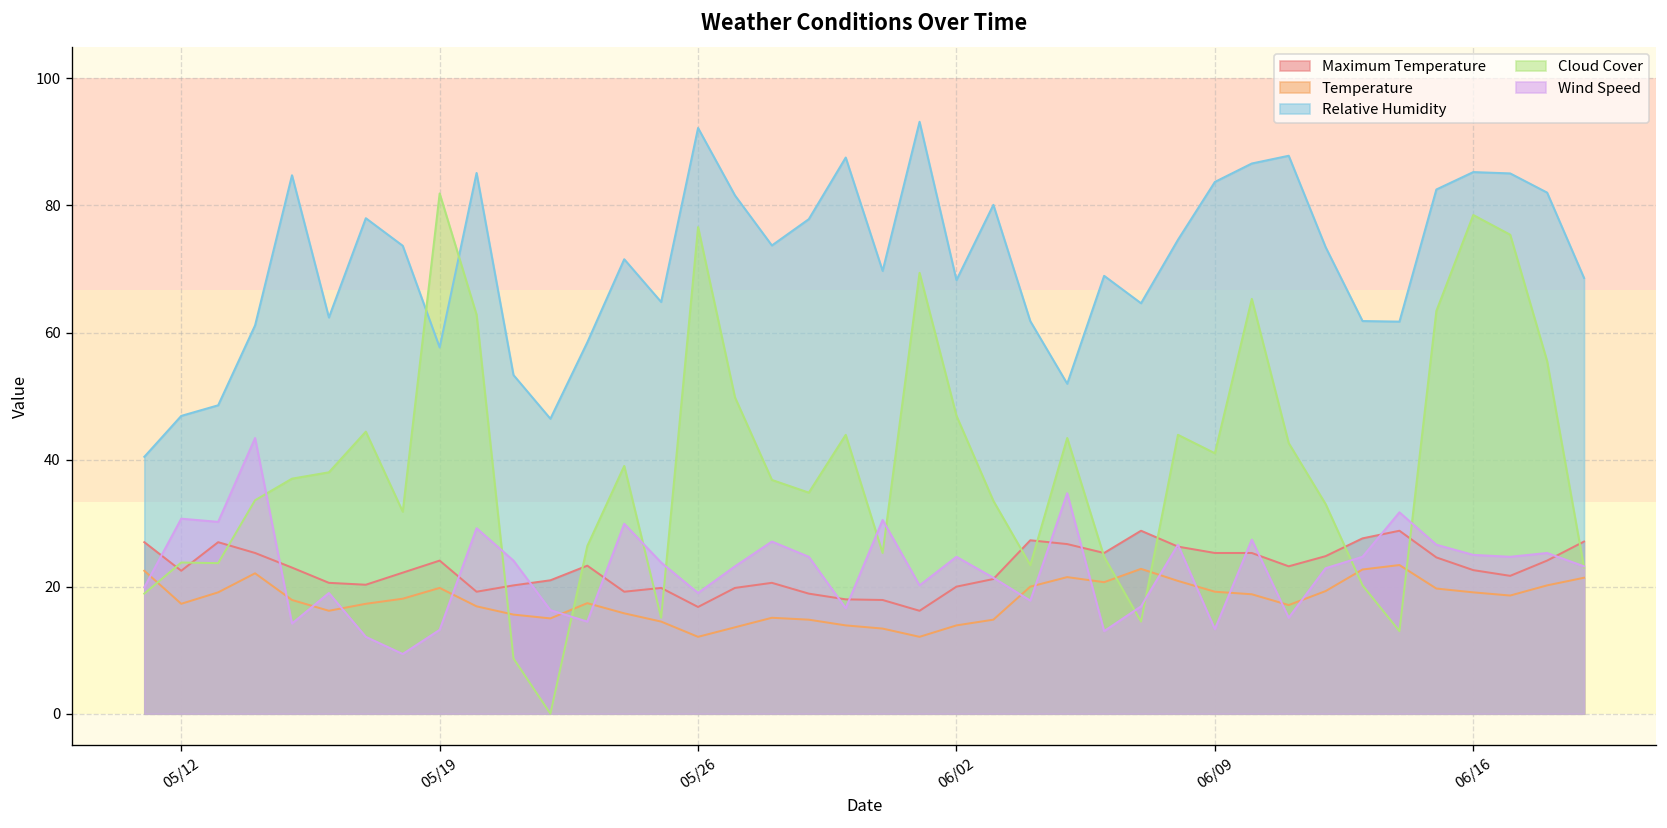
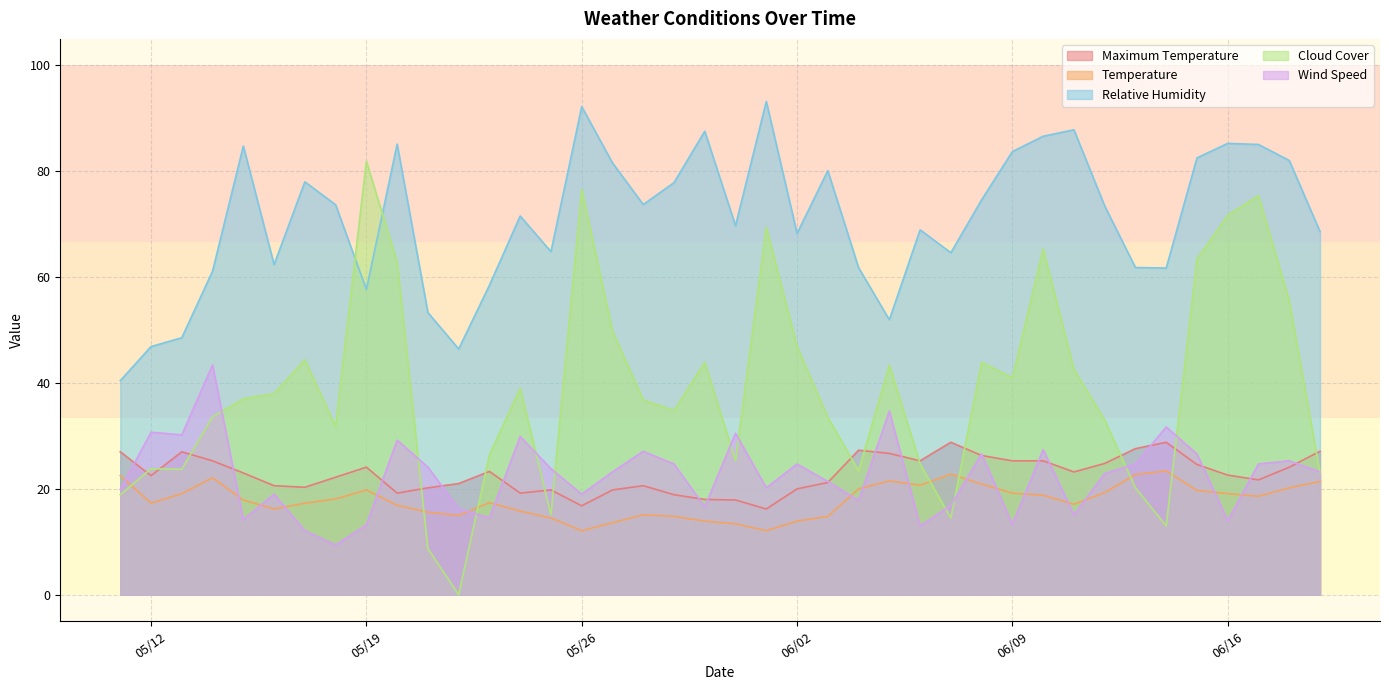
  {
    "Relative Humidity": {
      "05/12": 47,
      "05/19": 58,
      "05/26": 92,
      "06/02": 68,
      "06/09": 84,
      "06/16": 85
    },
    "Cloud Cover": {
      "05/12": 24,
      "05/19": 82,
      "05/26": 77,
      "06/02": 47,
      "06/09": 41,
-     "06/16": 79
+     "06/16": 72
    },
    "Wind Speed": {
      "05/12": 31,
      "05/19": 13,
      "05/26": 19,
      "06/02": 25,
      "06/09": 13,
-     "06/16": 25
+     "06/16": 14
    }
  }
